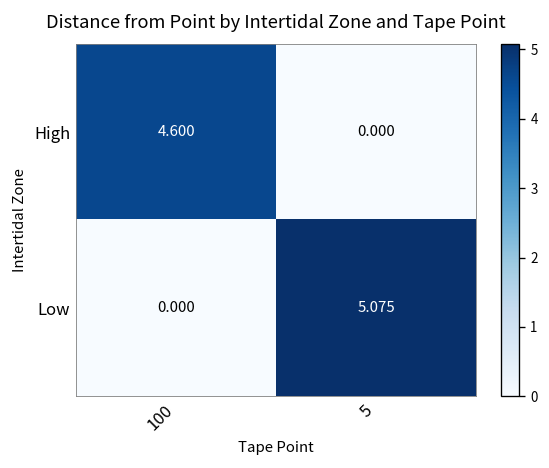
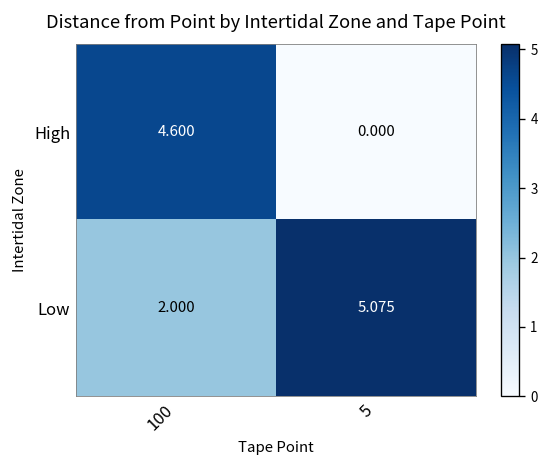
  {
    "High": {
      "100": 4.600,
      "5": 0.000
    },
    "Low": {
-     "100": 0.000,
+     "100": 2.000,
      "5": 5.075
    }
  }
